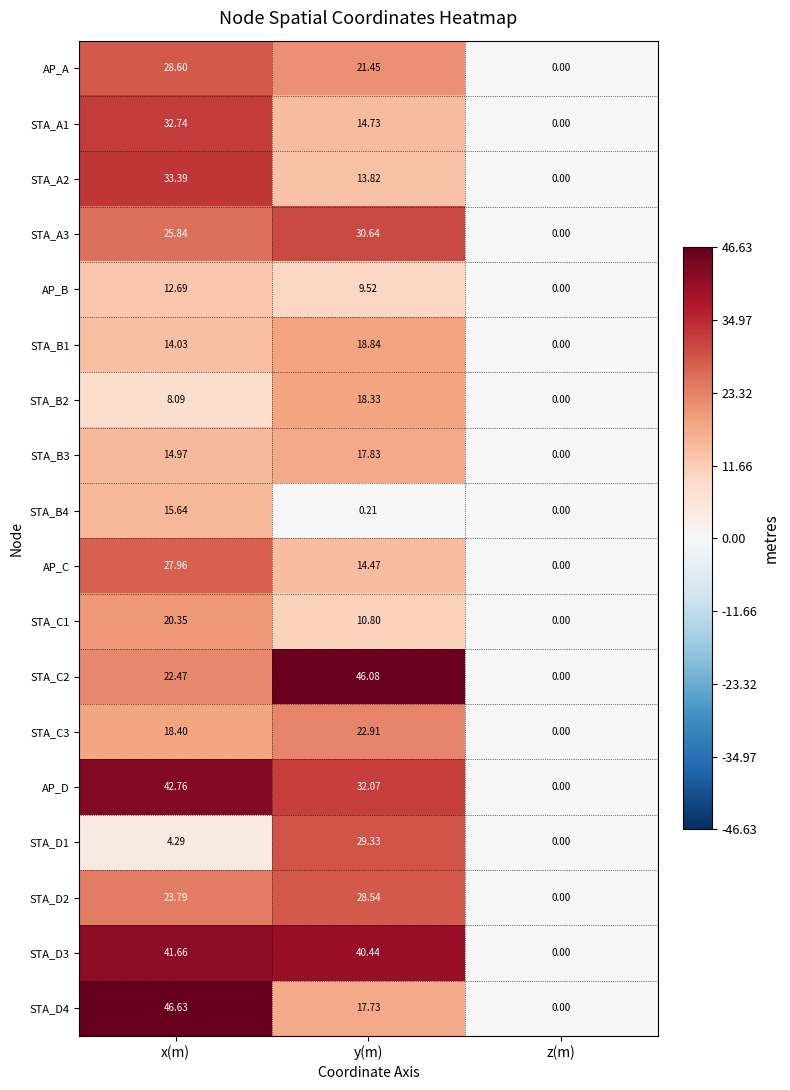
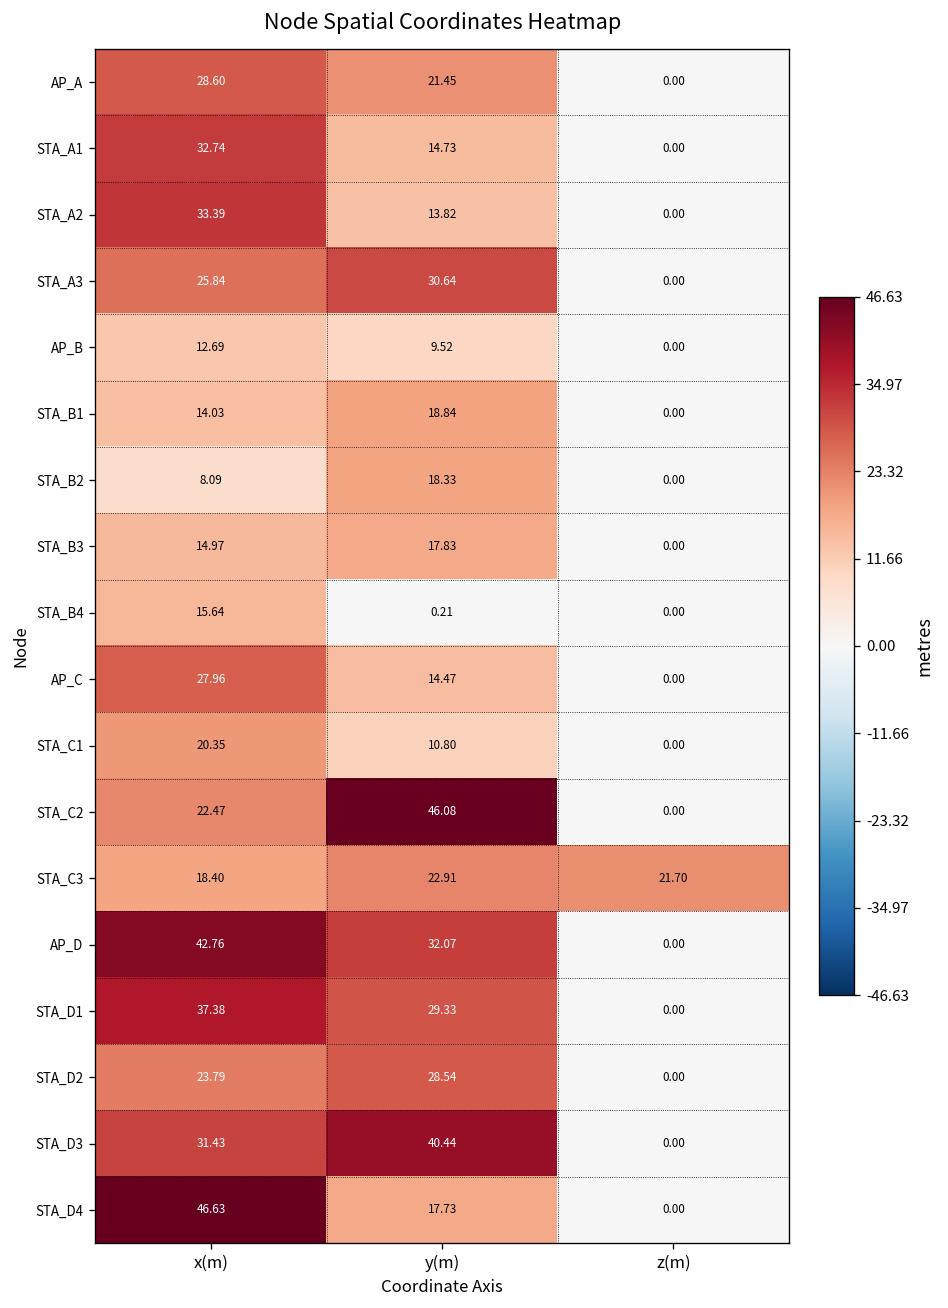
  {
    "AP_A": {
      "x(m)": 28.60,
      "y(m)": 21.45,
      "z(m)": 0.00
    },
    "STA_A1": {
      "x(m)": 32.74,
      "y(m)": 14.73,
      "z(m)": 0.00
    },
    "STA_A2": {
      "x(m)": 33.39,
      "y(m)": 13.82,
      "z(m)": 0.00
    },
    "STA_A3": {
      "x(m)": 25.84,
      "y(m)": 30.64,
      "z(m)": 0.00
    },
    "AP_B": {
      "x(m)": 12.69,
      "y(m)": 9.52,
      "z(m)": 0.00
    },
    "STA_B1": {
      "x(m)": 14.03,
      "y(m)": 18.84,
      "z(m)": 0.00
    },
    "STA_B2": {
      "x(m)": 8.09,
      "y(m)": 18.33,
      "z(m)": 0.00
    },
    "STA_B3": {
      "x(m)": 14.97,
      "y(m)": 17.83,
      "z(m)": 0.00
    },
    "STA_B4": {
      "x(m)": 15.64,
      "y(m)": 0.21,
      "z(m)": 0.00
    },
    "AP_C": {
      "x(m)": 27.96,
      "y(m)": 14.47,
      "z(m)": 0.00
    },
    "STA_C1": {
      "x(m)": 20.35,
      "y(m)": 10.80,
      "z(m)": 0.00
    },
    "STA_C2": {
      "x(m)": 22.47,
      "y(m)": 46.08,
      "z(m)": 0.00
    },
    "STA_C3": {
      "x(m)": 18.40,
      "y(m)": 22.91,
-     "z(m)": 0.00
+     "z(m)": 21.70
    },
    "AP_D": {
      "x(m)": 42.76,
      "y(m)": 32.07,
      "z(m)": 0.00
    },
    "STA_D1": {
-     "x(m)": 4.29,
+     "x(m)": 37.38,
      "y(m)": 29.33,
      "z(m)": 0.00
    },
    "STA_D2": {
      "x(m)": 23.79,
      "y(m)": 28.54,
      "z(m)": 0.00
    },
    "STA_D3": {
-     "x(m)": 41.66,
+     "x(m)": 31.43,
      "y(m)": 40.44,
      "z(m)": 0.00
    },
    "STA_D4": {
      "x(m)": 46.63,
      "y(m)": 17.73,
      "z(m)": 0.00
    }
  }
